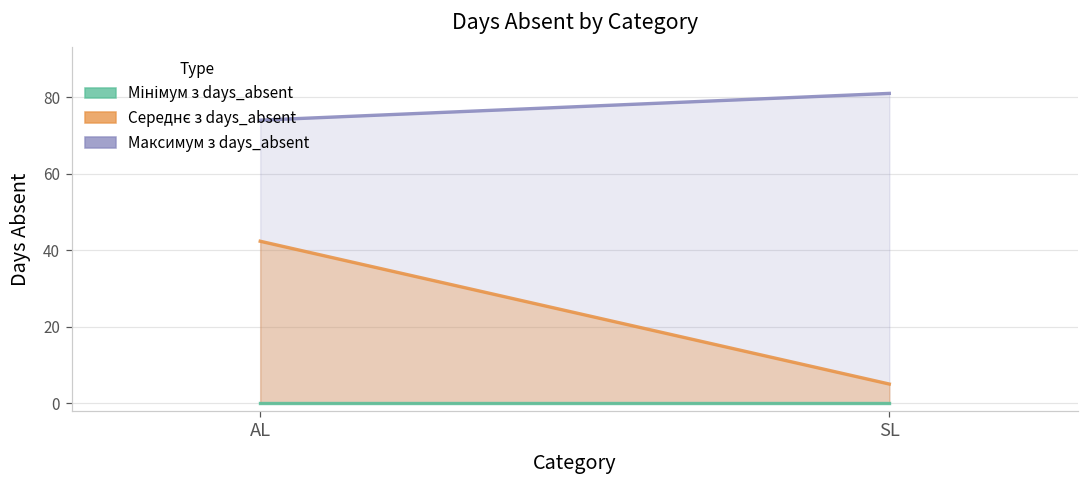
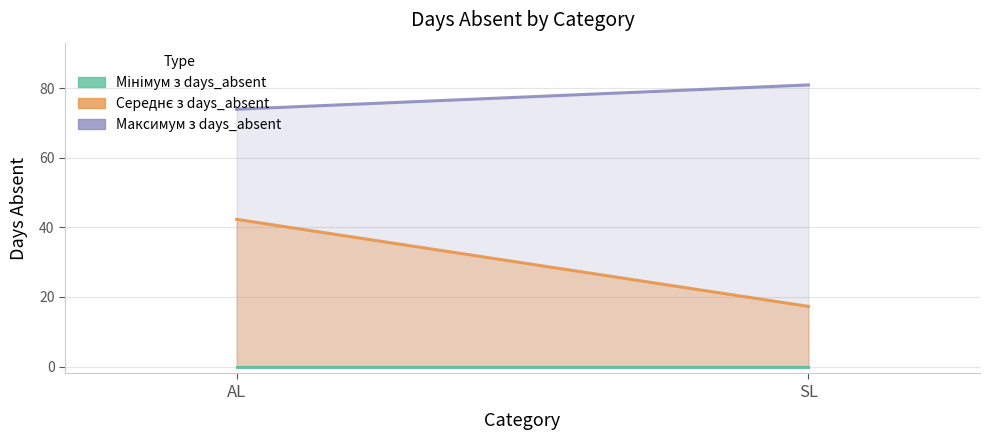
  {
    "Максимум з days_absent": {
      "AL": 74,
      "SL": 81
    },
    "Середнє з days_absent": {
      "AL": 42,
-     "SL": 5
+     "SL": 17
    },
    "Мінімум з days_absent": {
      "AL": 0,
      "SL": 0
    }
  }
